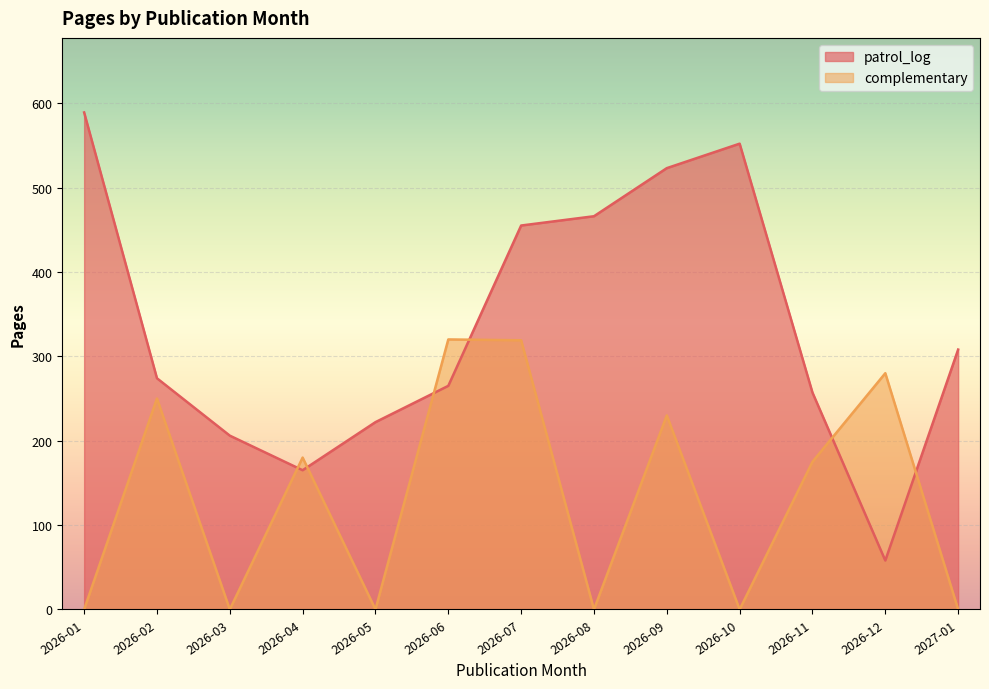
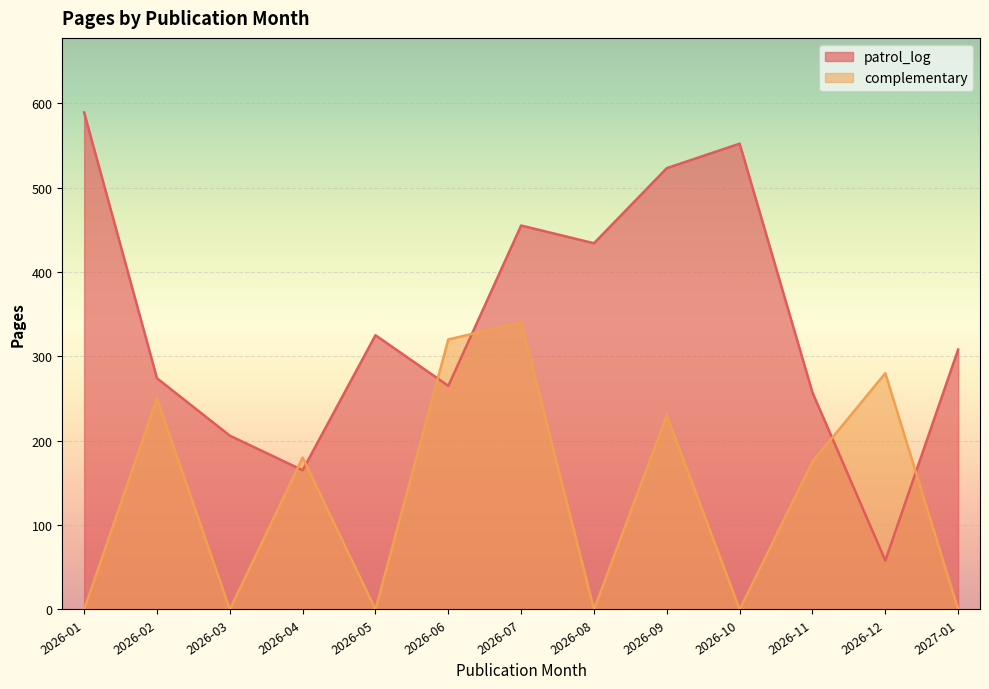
  {
    "patrol_log": {
      "2026-01": 590,
      "2026-02": 270,
      "2026-03": 210,
      "2026-04": 170,
-     "2026-05": 220,
+     "2026-05": 330,
      "2026-06": 270,
      "2026-07": 460,
-     "2026-08": 470,
+     "2026-08": 430,
      "2026-09": 520,
      "2026-10": 550,
      "2026-11": 260,
      "2026-12": 60,
      "2027-01": 310
    },
    "complementary": {
      "2026-01": 0,
      "2026-02": 250,
      "2026-03": 0,
      "2026-04": 180,
      "2026-05": 0,
      "2026-06": 320,
-     "2026-07": 320,
+     "2026-07": 340,
      "2026-08": 0,
      "2026-09": 230,
      "2026-10": 0,
      "2026-11": 180,
      "2026-12": 280,
      "2027-01": 0
    }
  }
